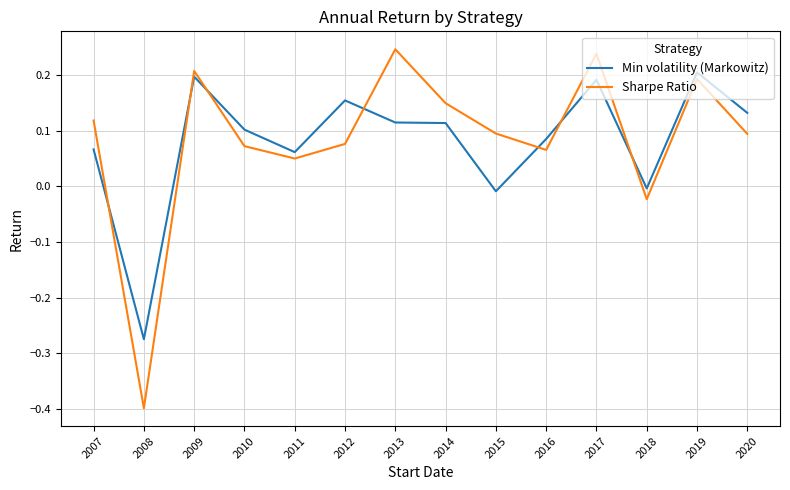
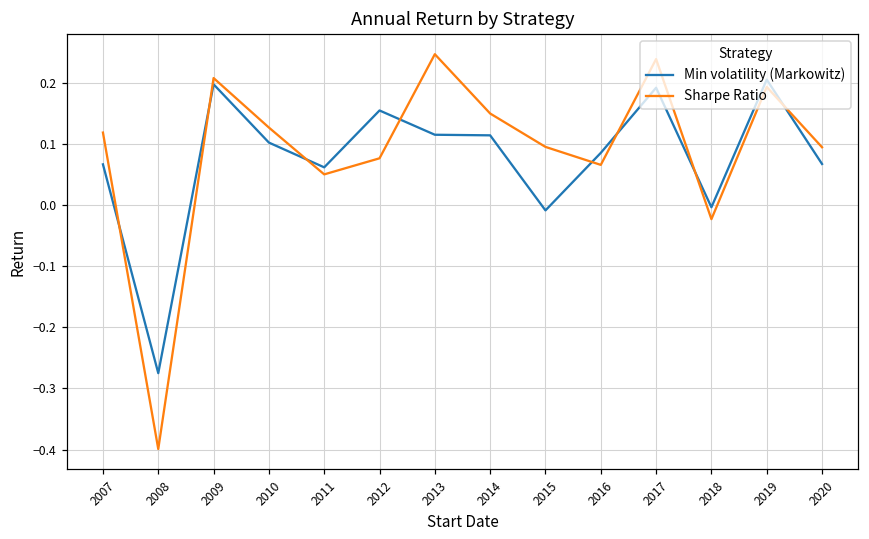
  {
    "Min volatility (Markowitz)": {
      "2007": 0.07,
      "2008": -0.27,
      "2009": 0.20,
      "2010": 0.10,
      "2011": 0.06,
      "2012": 0.15,
      "2013": 0.11,
      "2014": 0.11,
      "2015": -0.01,
      "2016": 0.09,
      "2018": 0.00,
-     "2020": 0.13
+     "2020": 0.07
    },
    "Sharpe Ratio": {
      "2007": 0.12,
      "2008": -0.40,
      "2009": 0.21,
-     "2010": 0.07,
+     "2010": 0.13,
      "2011": 0.05,
      "2012": 0.08,
      "2013": 0.25,
      "2014": 0.15,
      "2015": 0.09,
      "2016": 0.07,
      "2018": -0.02,
      "2020": 0.09
    }
  }
